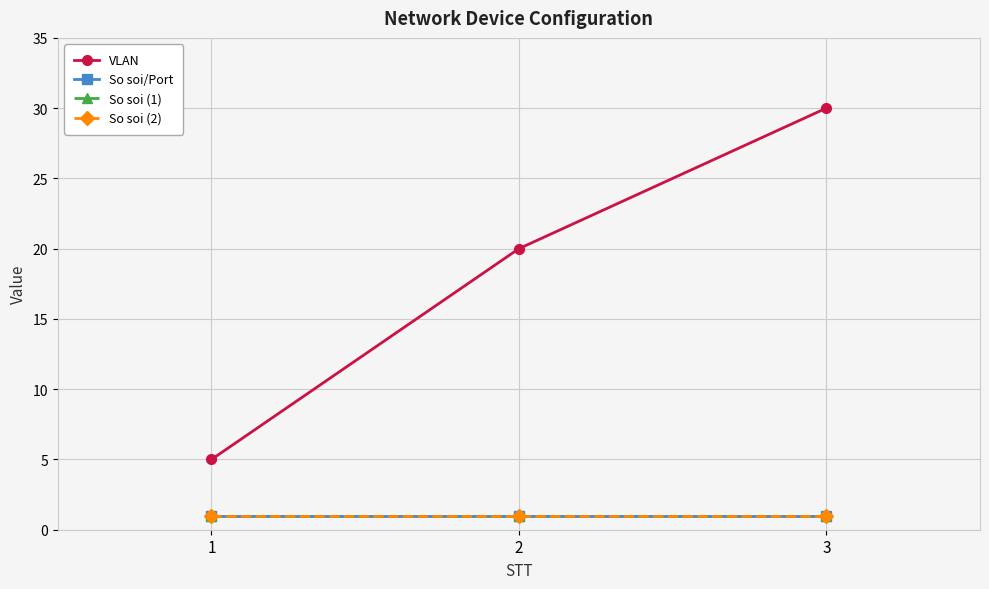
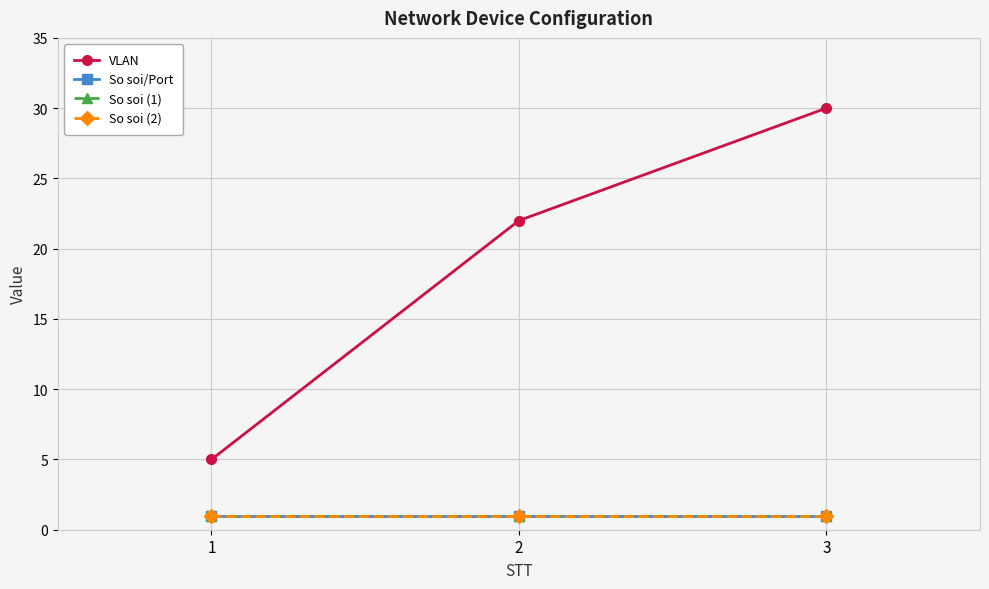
  {
    "VLAN": {
      "1": 5,
-     "2": 20,
+     "2": 22,
      "3": 30
    },
    "So soi (2)": {
      "1": 1,
      "2": 1,
      "3": 1
    }
  }
